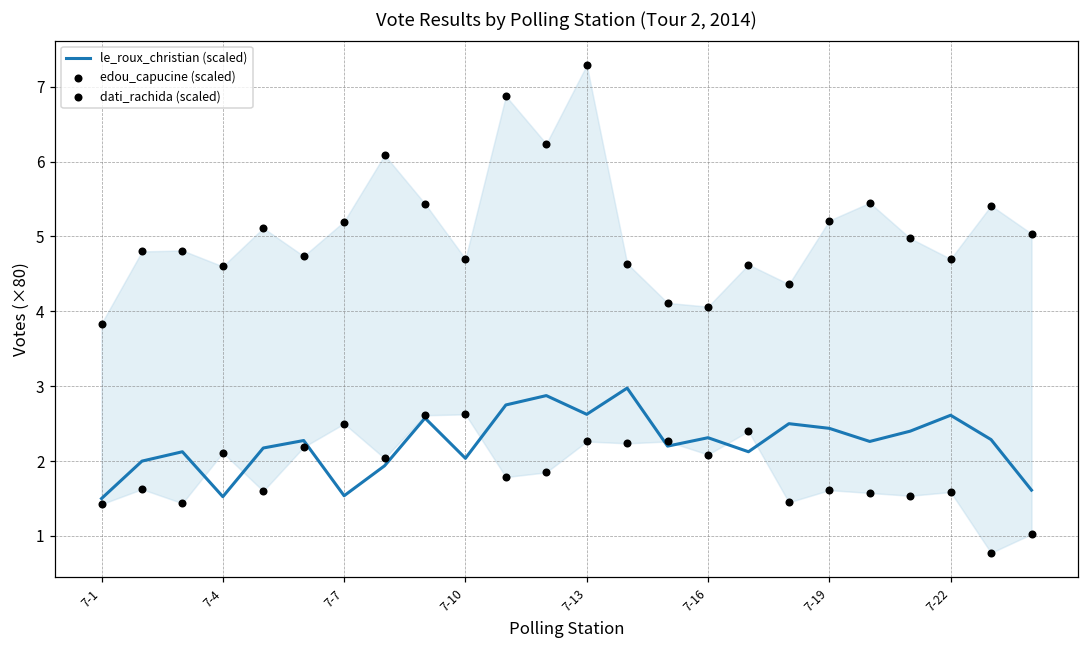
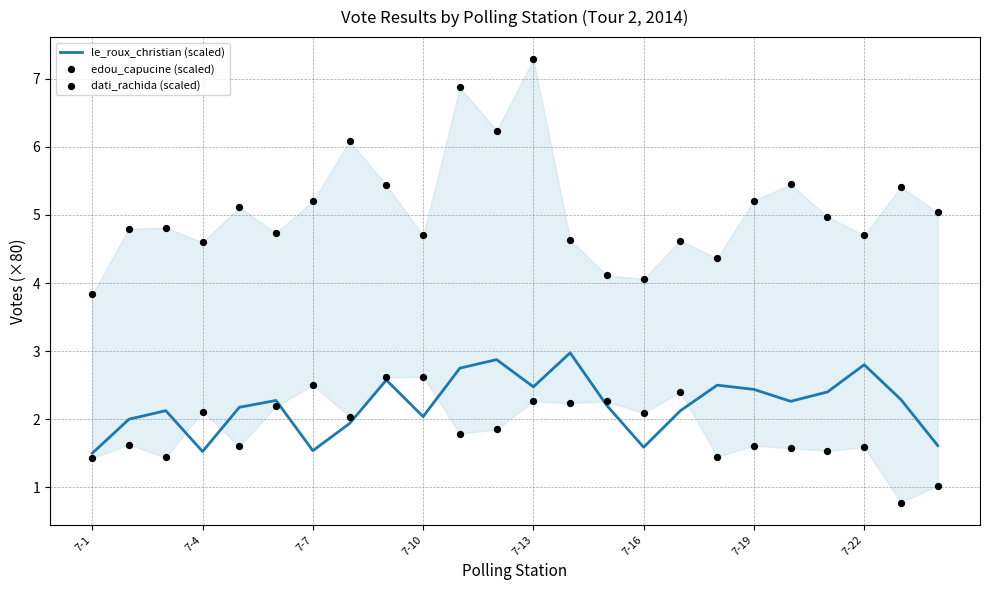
  {
    "le_roux_christian (scaled)": {
      "7-1": 1.5,
      "7-4": 1.5,
      "7-7": 1.5,
      "7-10": 2.0,
-     "7-13": 2.6,
-     "7-16": 2.3,
+     "7-13": 2.5,
+     "7-16": 1.6,
      "7-19": 2.4,
-     "7-22": 2.6
+     "7-22": 2.8
    }
  }
